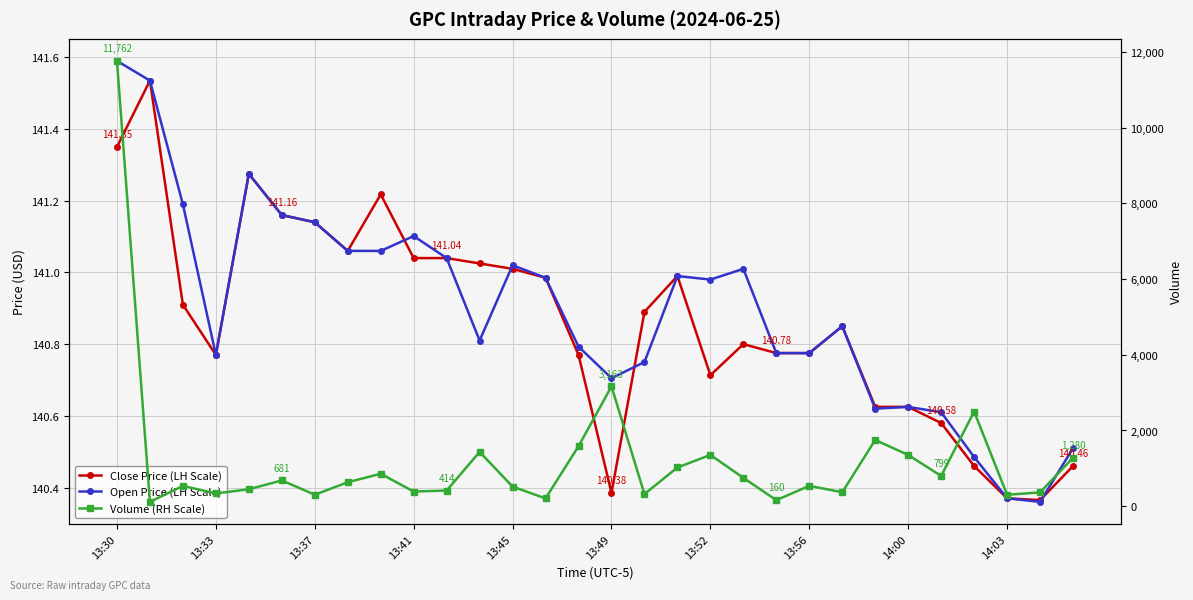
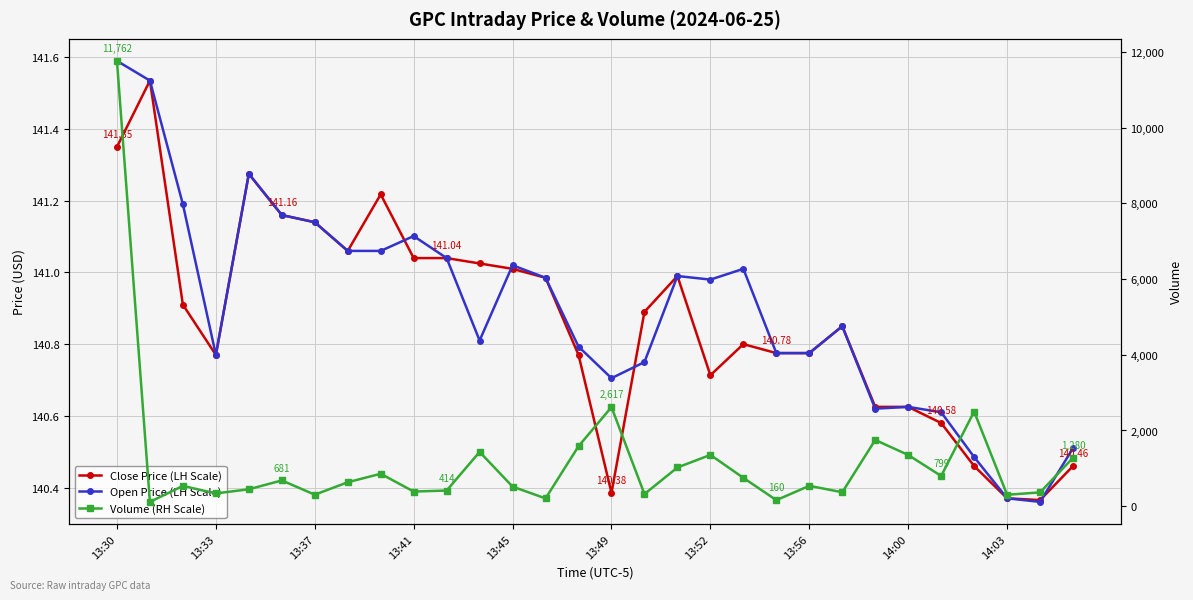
  {
    "Close Price (LH Scale)": {
      "13:30": "141.35",
      "13:49": "140.38"
    },
    "Volume (RH Scale)": {
      "13:30": "11,762",
-     "13:49": "3,163"
+     "13:49": "2,617"
    }
  }
